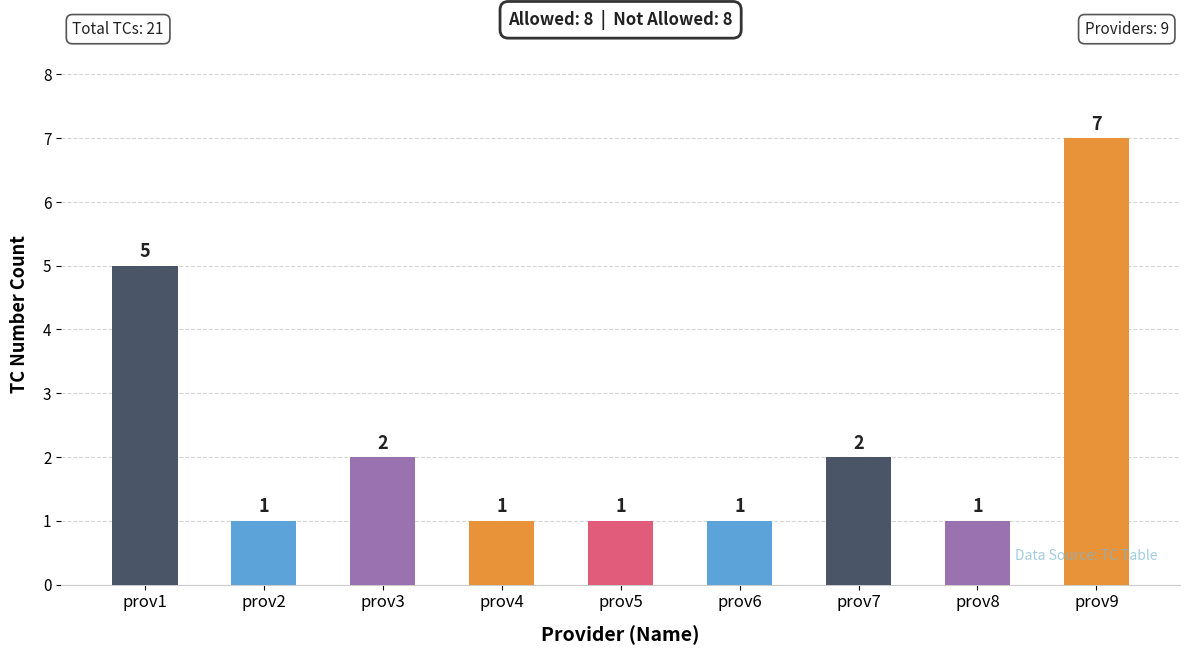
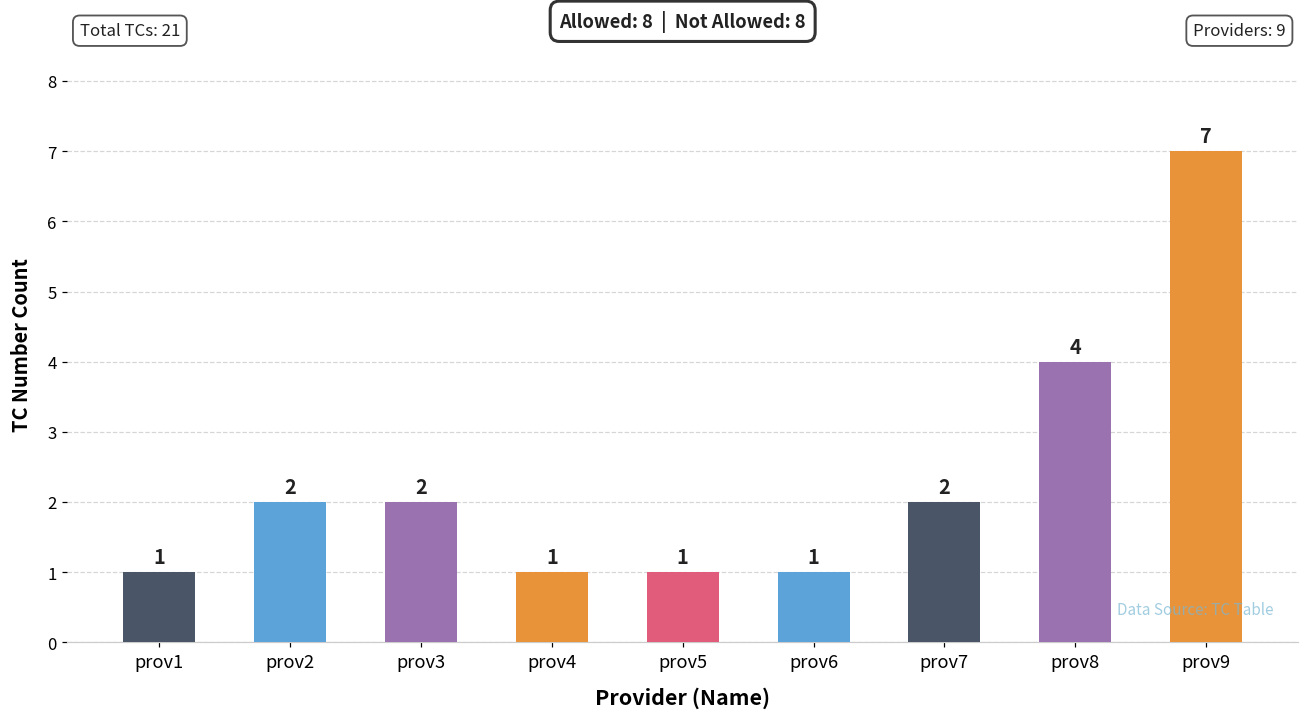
  {
-   "prov1": 5,
-   "prov2": 1,
+   "prov1": 1,
+   "prov2": 2,
    "prov3": 2,
    "prov4": 1,
    "prov5": 1,
    "prov6": 1,
    "prov7": 2,
-   "prov8": 1,
+   "prov8": 4,
    "prov9": 7
  }
